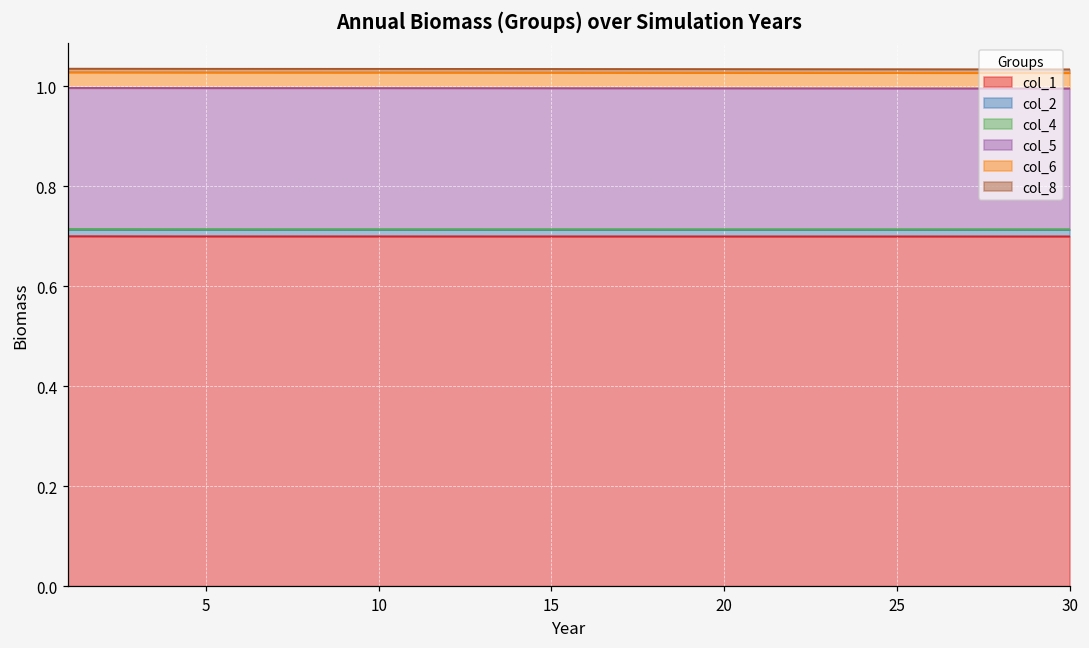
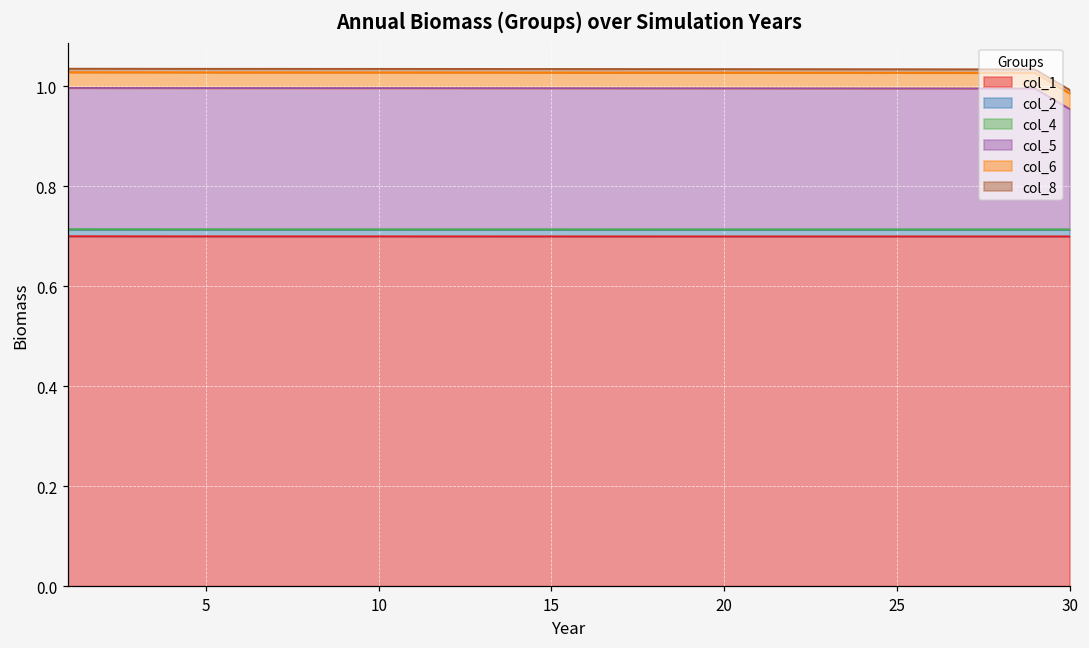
  {
    "col_5": {
      "5": 0.28,
      "10": 0.28,
      "15": 0.28,
      "20": 0.28,
      "25": 0.28,
-     "30": 0.28
+     "30": 0.24
    },
    "col_6": {
      "5": 0.03,
      "10": 0.03,
      "15": 0.03,
      "20": 0.03,
      "25": 0.03,
      "30": 0.03
    }
  }
